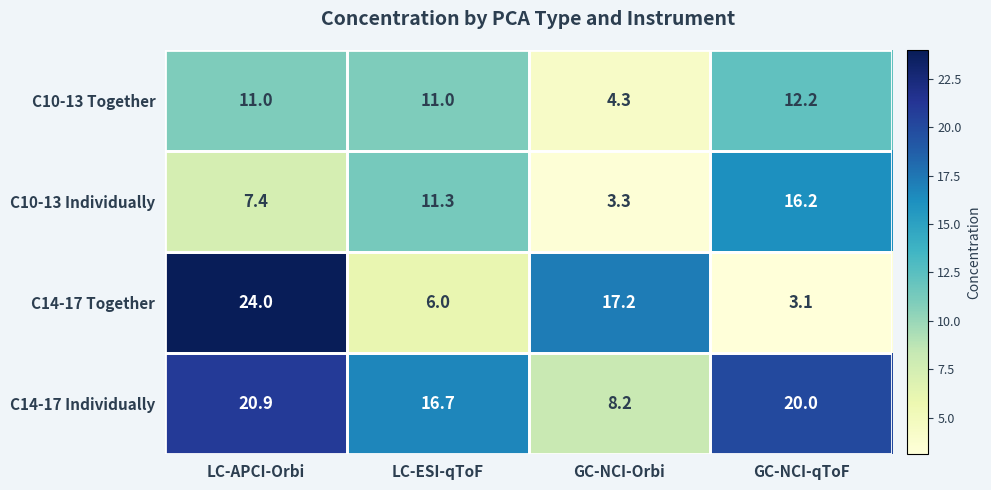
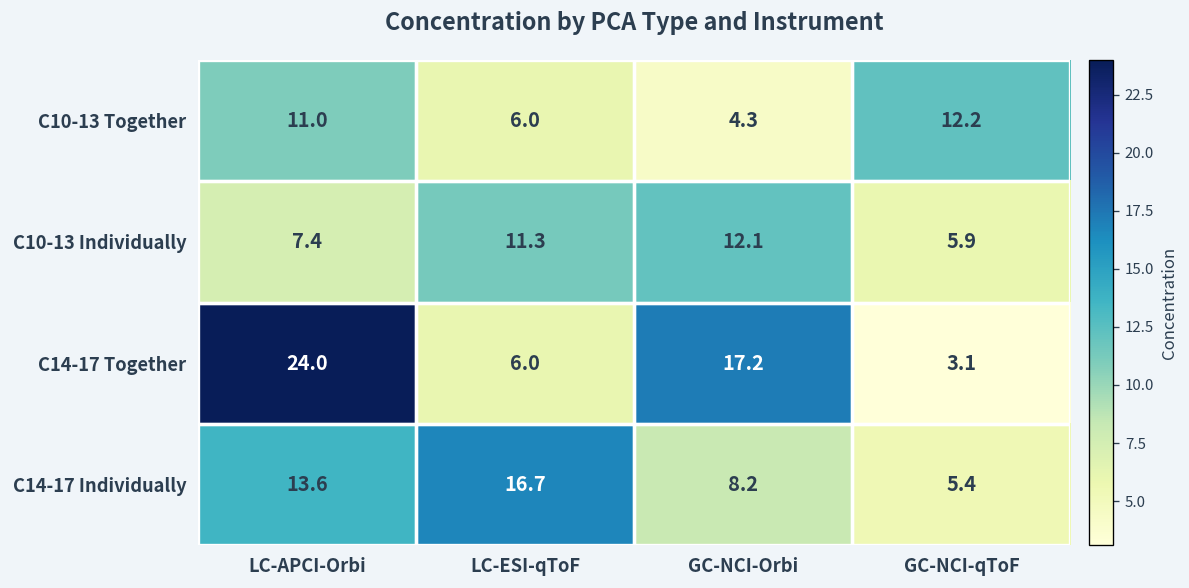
  {
    "C10-13 Together": {
      "LC-APCI-Orbi": 11.0,
-     "LC-ESI-qToF": 11.0,
+     "LC-ESI-qToF": 6.0,
      "GC-NCI-Orbi": 4.3,
      "GC-NCI-qToF": 12.2
    },
    "C10-13 Individually": {
      "LC-APCI-Orbi": 7.4,
      "LC-ESI-qToF": 11.3,
-     "GC-NCI-Orbi": 3.3,
-     "GC-NCI-qToF": 16.2
+     "GC-NCI-Orbi": 12.1,
+     "GC-NCI-qToF": 5.9
    },
    "C14-17 Together": {
      "LC-APCI-Orbi": 24.0,
      "LC-ESI-qToF": 6.0,
      "GC-NCI-Orbi": 17.2,
      "GC-NCI-qToF": 3.1
    },
    "C14-17 Individually": {
-     "LC-APCI-Orbi": 20.9,
+     "LC-APCI-Orbi": 13.6,
      "LC-ESI-qToF": 16.7,
      "GC-NCI-Orbi": 8.2,
-     "GC-NCI-qToF": 20.0
+     "GC-NCI-qToF": 5.4
    }
  }
